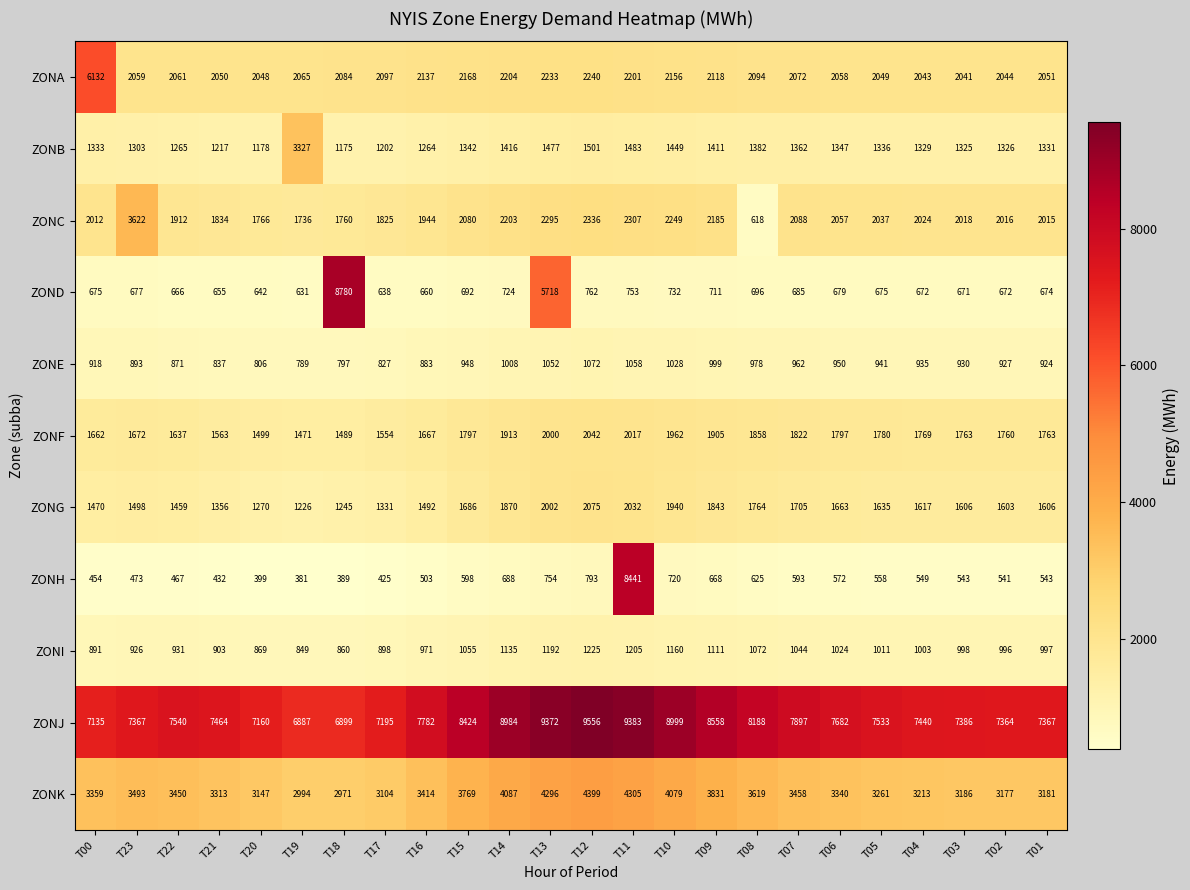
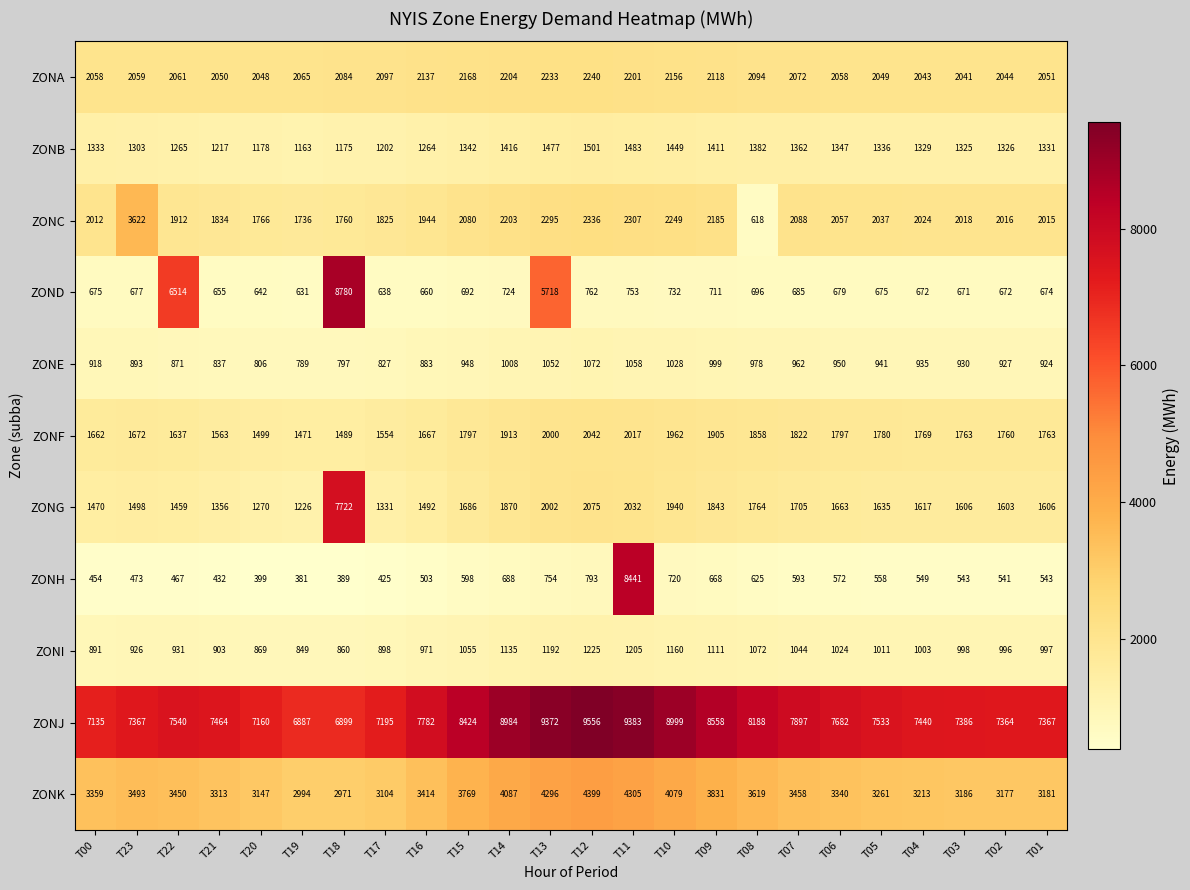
  {
    "ZONA": {
-     "T00": 6132,
+     "T00": 2058,
      "T23": 2059,
      "T22": 2061,
      "T21": 2050,
      "T20": 2048,
      "T19": 2065,
      "T18": 2084,
      "T17": 2097,
      "T16": 2137,
      "T15": 2168,
      "T14": 2204,
      "T13": 2233,
      "T12": 2240,
      "T11": 2201,
      "T10": 2156,
      "T09": 2118,
      "T08": 2094,
      "T07": 2072,
      "T06": 2058,
      "T05": 2049,
      "T04": 2043,
      "T03": 2041,
      "T02": 2044,
      "T01": 2051
    },
    "ZONB": {
      "T00": 1333,
      "T23": 1303,
      "T22": 1265,
      "T21": 1217,
      "T20": 1178,
-     "T19": 3327,
+     "T19": 1163,
      "T18": 1175,
      "T17": 1202,
      "T16": 1264,
      "T15": 1342,
      "T14": 1416,
      "T13": 1477,
      "T12": 1501,
      "T11": 1483,
      "T10": 1449,
      "T09": 1411,
      "T08": 1382,
      "T07": 1362,
      "T06": 1347,
      "T05": 1336,
      "T04": 1329,
      "T03": 1325,
      "T02": 1326,
      "T01": 1331
    },
    "ZOND": {
      "T00": 675,
      "T23": 677,
-     "T22": 666,
+     "T22": 6514,
      "T21": 655,
      "T20": 642,
      "T19": 631,
      "T18": 8780,
      "T17": 638,
      "T16": 660,
      "T15": 692,
      "T14": 724,
      "T13": 5718,
      "T12": 762,
      "T11": 753,
      "T10": 732,
      "T09": 711,
      "T08": 696,
      "T07": 685,
      "T06": 679,
      "T05": 675,
      "T04": 672,
      "T03": 671,
      "T02": 672,
      "T01": 674
    },
    "ZONG": {
      "T00": 1470,
      "T23": 1498,
      "T22": 1459,
      "T21": 1356,
      "T20": 1270,
      "T19": 1226,
-     "T18": 1245,
+     "T18": 7722,
      "T17": 1331,
      "T16": 1492,
      "T15": 1686,
      "T14": 1870,
      "T13": 2002,
      "T12": 2075,
      "T11": 2032,
      "T10": 1940,
      "T09": 1843,
      "T08": 1764,
      "T07": 1705,
      "T06": 1663,
      "T05": 1635,
      "T04": 1617,
      "T03": 1606,
      "T02": 1603,
      "T01": 1606
    }
  }
